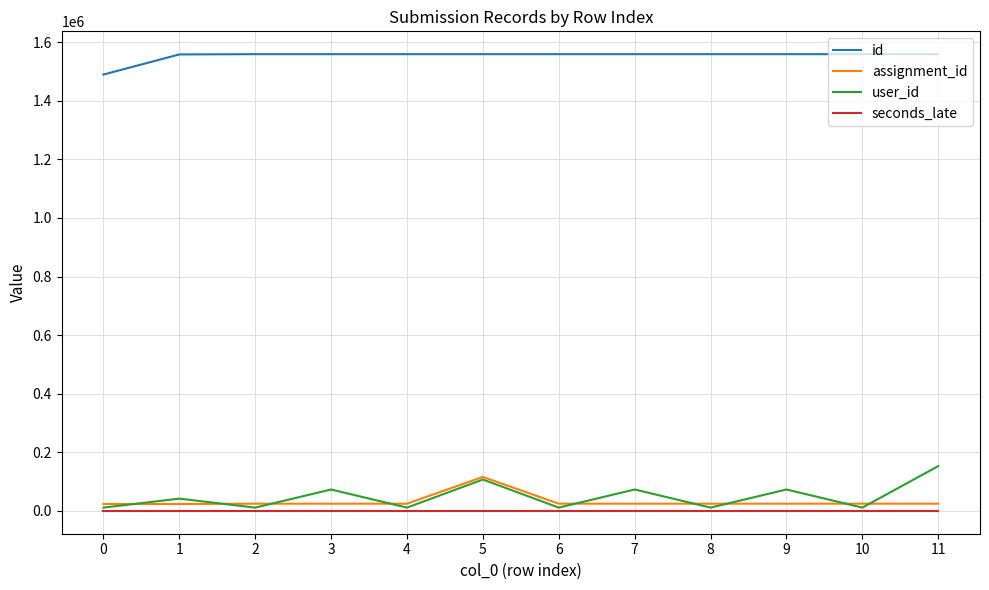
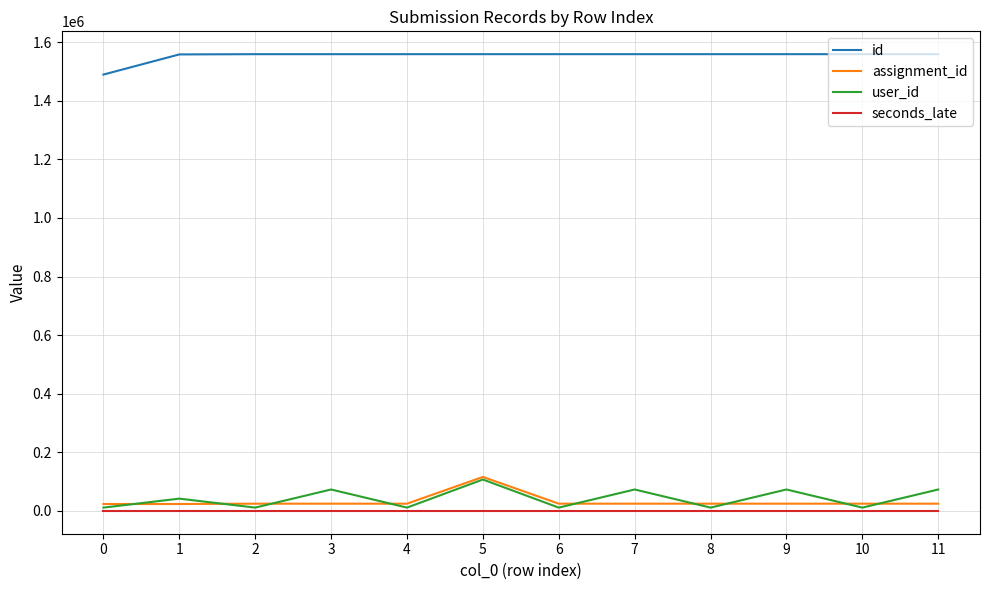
  {
    "id": {
      "0": 1490000,
      "1": 1560000,
      "2": 1560000,
      "3": 1560000,
      "4": 1560000,
      "5": 1560000,
      "6": 1560000,
      "7": 1560000,
      "8": 1560000,
      "9": 1560000
    },
    "assignment_id": {
      "0": 20000,
      "1": 20000,
      "2": 20000,
      "3": 20000,
      "4": 20000,
      "5": 120000,
      "6": 20000,
      "7": 20000,
      "8": 20000,
      "9": 20000,
      "10": 20000,
      "11": 20000
    },
    "user_id": {
      "0": 10000,
      "1": 40000,
      "2": 10000,
      "3": 70000,
      "4": 10000,
      "5": 110000,
      "6": 10000,
      "7": 70000,
      "8": 10000,
      "9": 70000,
      "10": 10000,
-     "11": 150000
+     "11": 70000
    },
    "seconds_late": {
      "0": 0,
      "1": 0,
      "2": 0,
      "3": 0,
      "4": 0,
      "5": 0,
      "6": 0,
      "7": 0,
      "8": 0,
      "9": 0,
      "10": 0,
      "11": 0
    }
  }
